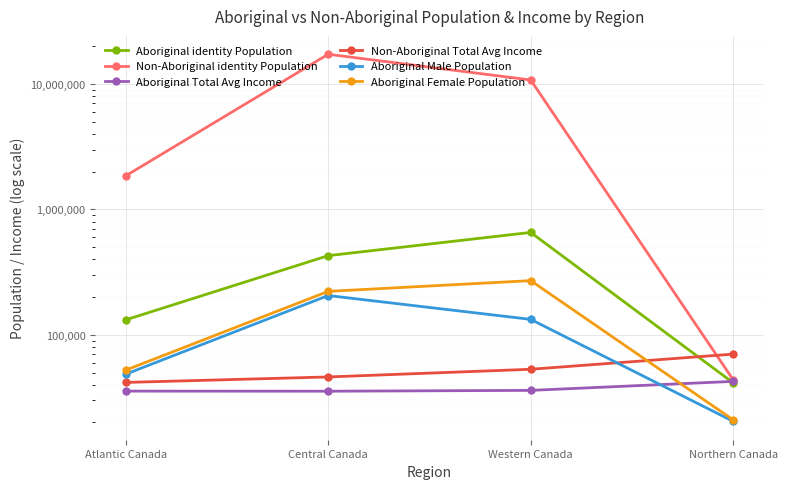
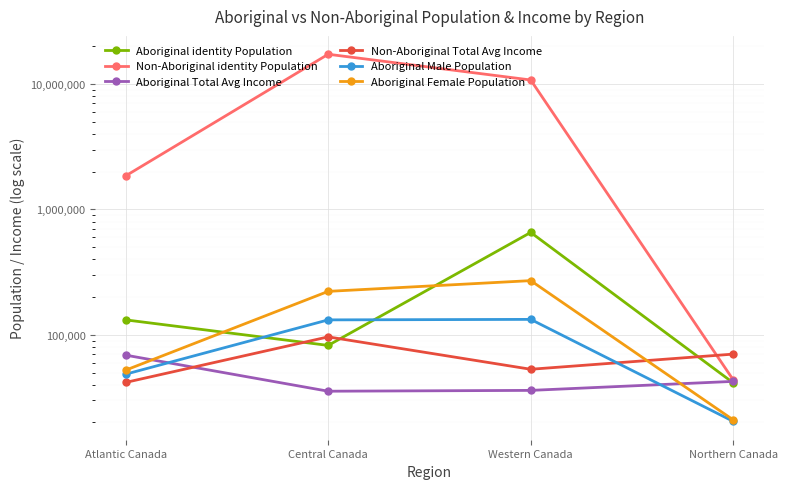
  {
    "Aboriginal identity Population": {
      "Atlantic Canada": "130,000",
-     "Central Canada": "430,000",
+     "Central Canada": "80,000",
      "Western Canada": "700,000"
    },
    "Non-Aboriginal identity Population": {
      "Atlantic Canada": "1,800,000",
      "Central Canada": "17,000,000",
      "Western Canada": "11,000,000"
    },
    "Aboriginal Total Avg Income": {
-     "Atlantic Canada": "36,000",
+     "Atlantic Canada": "70,000",
      "Central Canada": "36,000",
      "Western Canada": "36,000"
    },
    "Non-Aboriginal Total Avg Income": {
      "Atlantic Canada": "42,000",
-     "Central Canada": "46,000",
+     "Central Canada": "100,000",
      "Western Canada": "53,000",
      "Northern Canada": "70,000"
    },
    "Aboriginal Male Population": {
      "Atlantic Canada": "49,000",
-     "Central Canada": "210,000",
+     "Central Canada": "130,000",
      "Western Canada": "130,000"
    },
    "Aboriginal Female Population": {
      "Atlantic Canada": "52,000",
      "Central Canada": "220,000",
      "Western Canada": "270,000"
    }
  }
